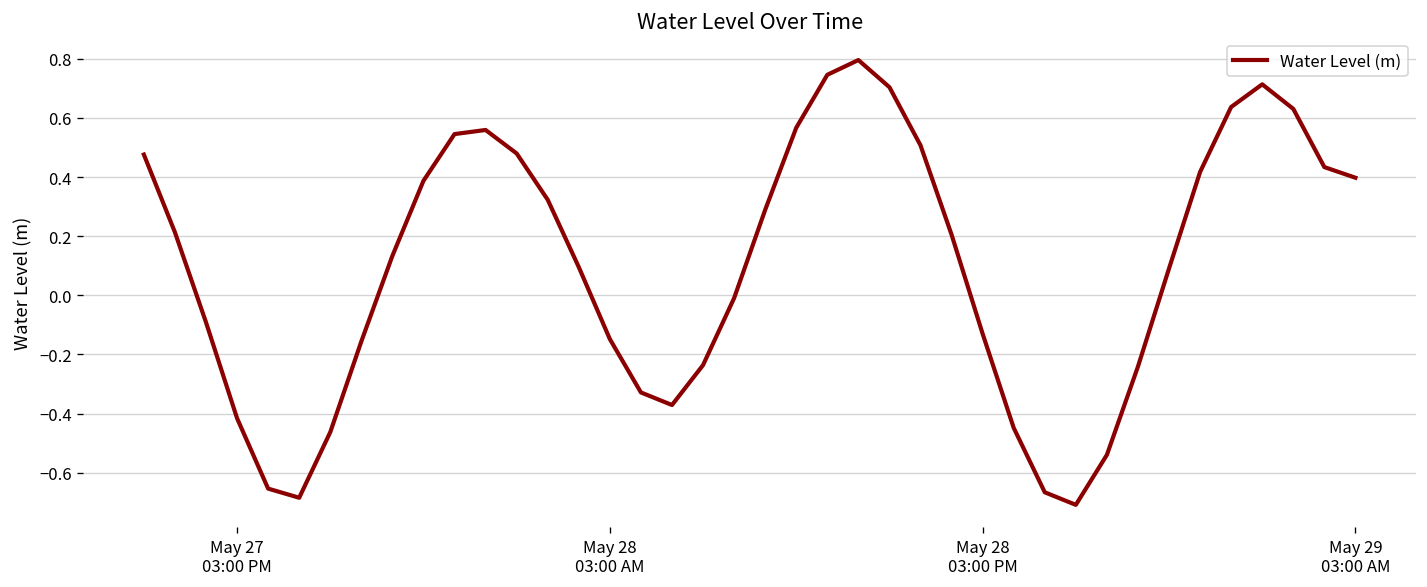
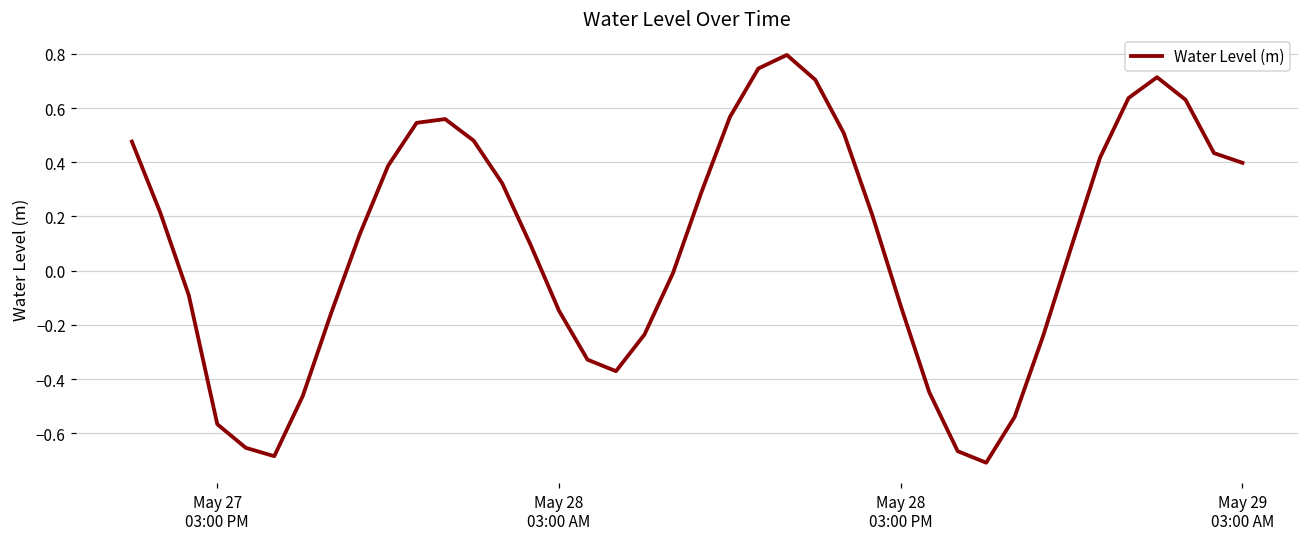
  {
-   "May 27 03:00 PM": -0.42,
+   "May 27 03:00 PM": -0.57,
    "May 28 03:00 AM": -0.15,
    "May 28 03:00 PM": -0.13,
    "May 29 03:00 AM": 0.40
  }
